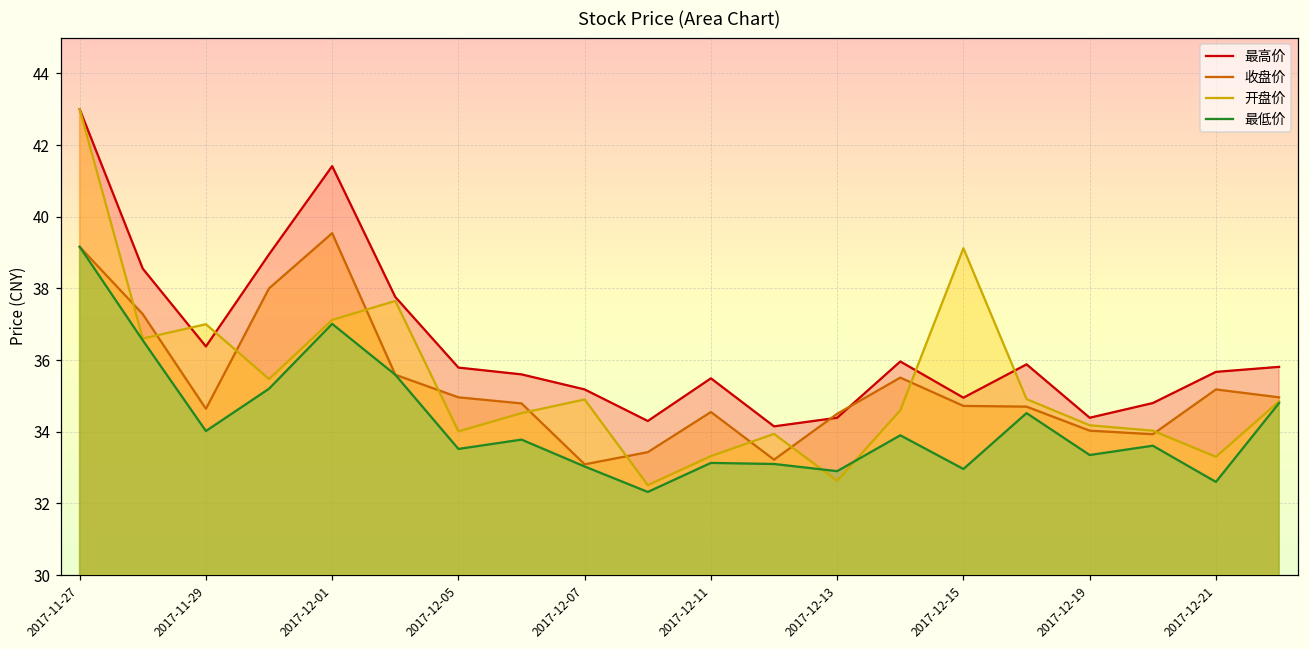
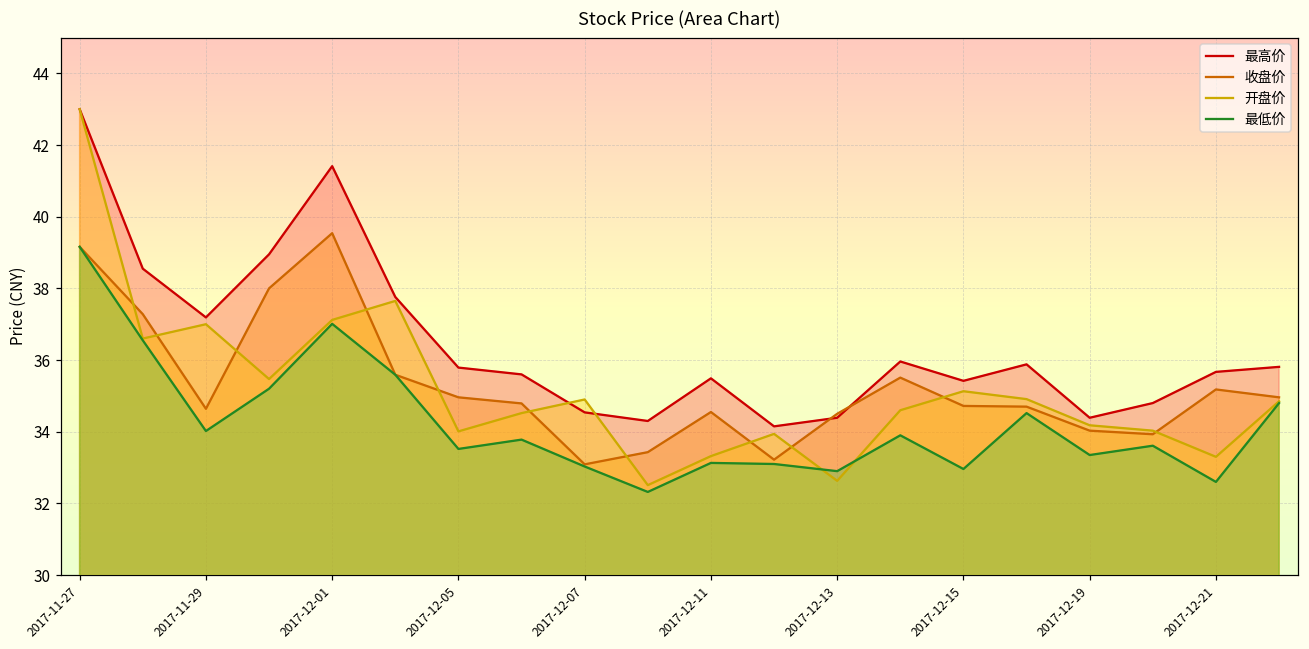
  {
    "最高价": {
-     "2017-11-29": 36.4,
+     "2017-11-29": 37.2,
      "2017-12-01": 41.4,
      "2017-12-05": 35.8,
-     "2017-12-07": 35.2,
+     "2017-12-07": 34.5,
      "2017-12-11": 35.5,
      "2017-12-13": 34.4,
-     "2017-12-15": 35.0,
+     "2017-12-15": 35.4,
      "2017-12-19": 34.4,
      "2017-12-21": 35.7
    },
    "收盘价": {
      "2017-11-29": 34.6,
      "2017-12-01": 39.5,
      "2017-12-05": 35.0,
      "2017-12-11": 34.6,
      "2017-12-13": 34.5,
      "2017-12-15": 34.7,
      "2017-12-19": 34.0,
      "2017-12-21": 35.2
    },
    "开盘价": {
      "2017-11-29": 37.0,
      "2017-12-01": 37.1,
      "2017-12-05": 34.0,
      "2017-12-07": 34.9,
      "2017-12-11": 33.3,
      "2017-12-13": 32.6,
-     "2017-12-15": 39.1,
+     "2017-12-15": 35.1,
      "2017-12-19": 34.2,
      "2017-12-21": 33.3
    },
    "最低价": {
      "2017-11-29": 34.0,
      "2017-12-01": 37.0,
      "2017-12-05": 33.5,
      "2017-12-11": 33.1,
      "2017-12-13": 32.9,
      "2017-12-15": 33.0,
      "2017-12-19": 33.4,
      "2017-12-21": 32.6
    }
  }
